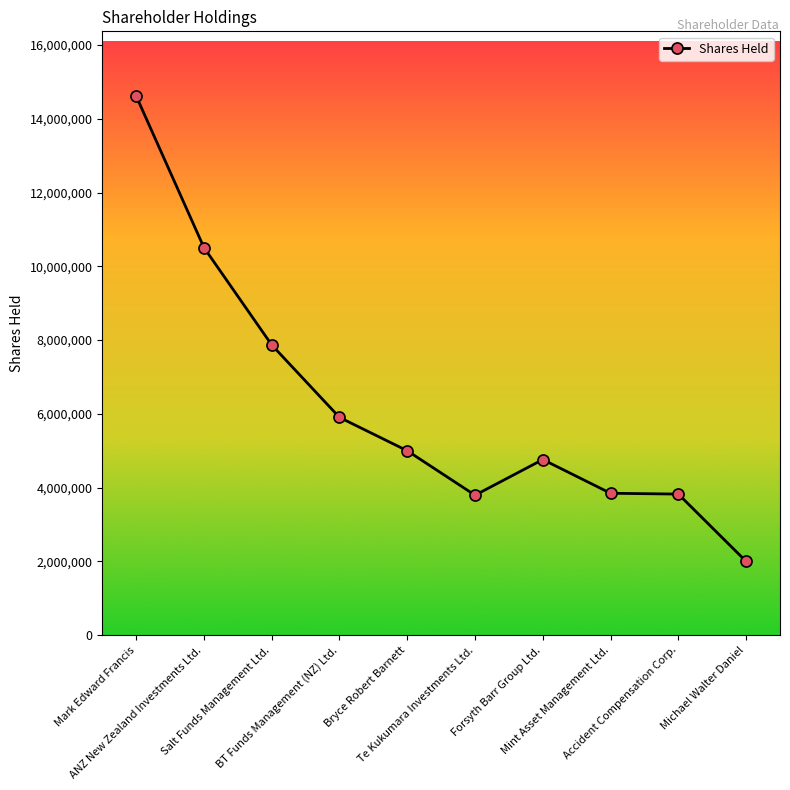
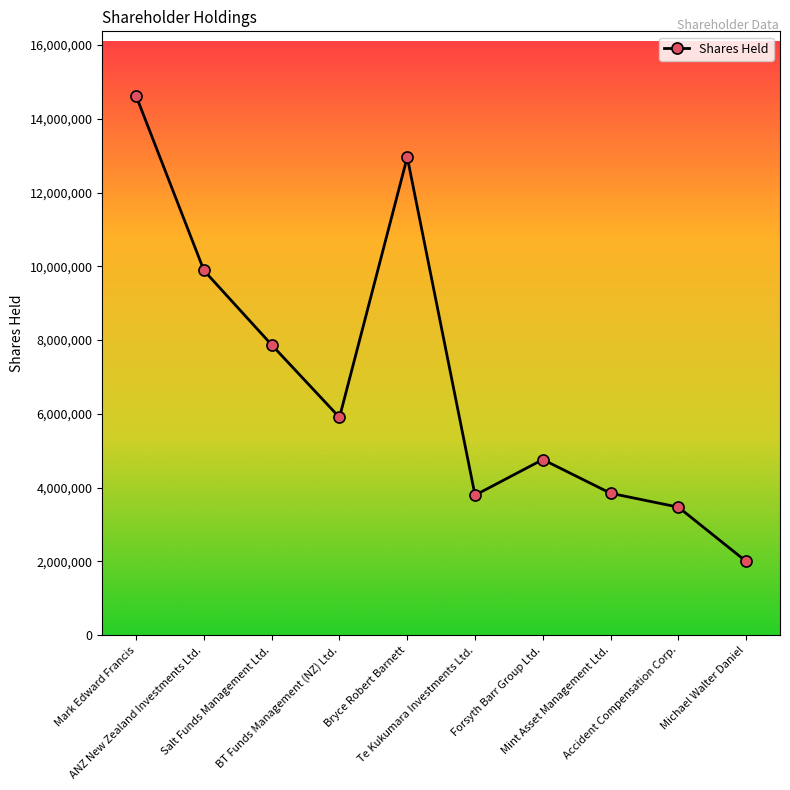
  {
    "Mark Edward Francis": "14,600,000",
-   "ANZ New Zealand Investments Ltd.": "10,500,000",
+   "ANZ New Zealand Investments Ltd.": "9,900,000",
    "Salt Funds Management Ltd.": "7,900,000",
    "BT Funds Management (NZ) Ltd.": "5,900,000",
-   "Bryce Robert Barnett": "5,000,000",
+   "Bryce Robert Barnett": "13,000,000",
    "Te Kukumara Investments Ltd.": "3,800,000",
    "Forsyth Barr Group Ltd.": "4,800,000",
    "Mint Asset Management Ltd.": "3,800,000",
-   "Accident Compensation Corp.": "3,800,000",
+   "Accident Compensation Corp.": "3,500,000",
    "Michael Walter Daniel": "2,000,000"
  }
